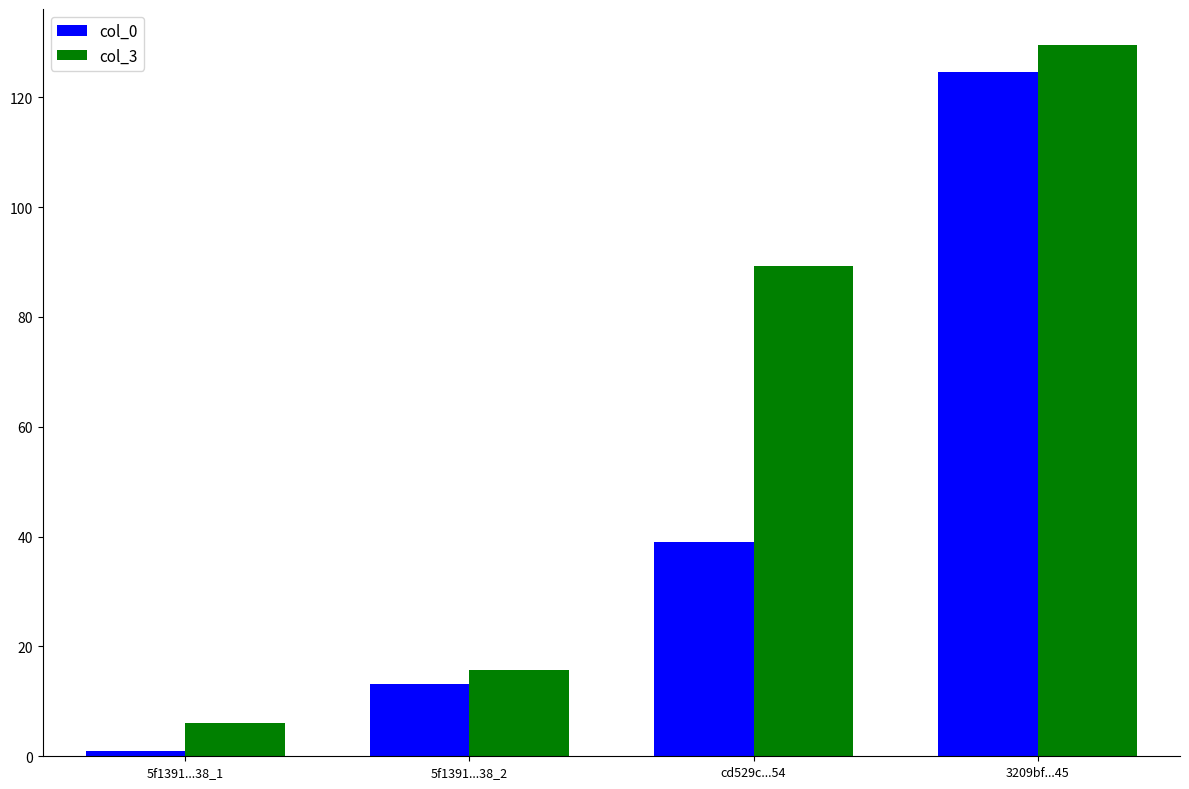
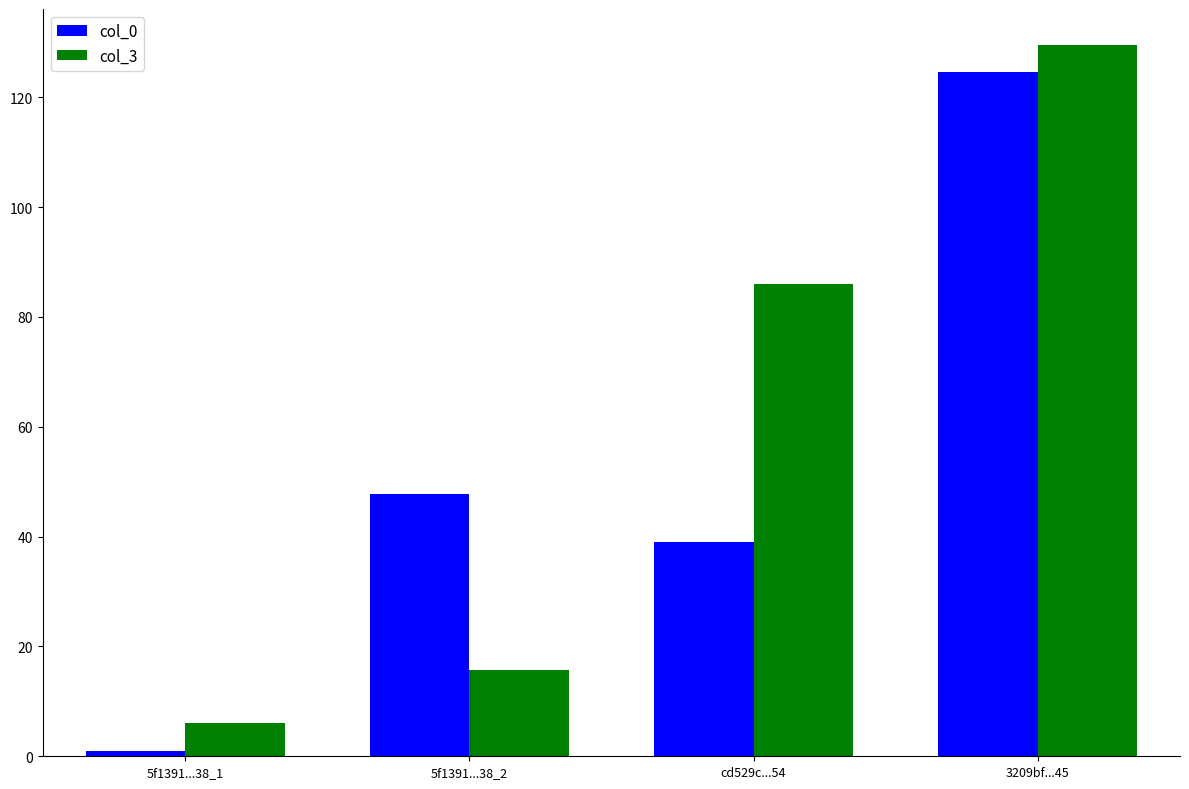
  {
    "col_0": {
      "5f1391...38_1": 1,
-     "5f1391...38_2": 13,
+     "5f1391...38_2": 48,
      "cd529c...54": 39,
      "3209bf...45": 125
    },
    "col_3": {
      "5f1391...38_1": 6,
      "5f1391...38_2": 16,
-     "cd529c...54": 89,
+     "cd529c...54": 86,
      "3209bf...45": 130
    }
  }
